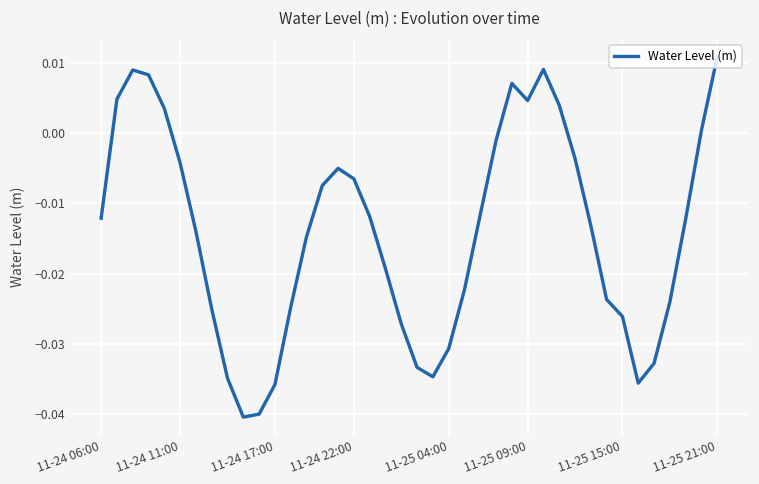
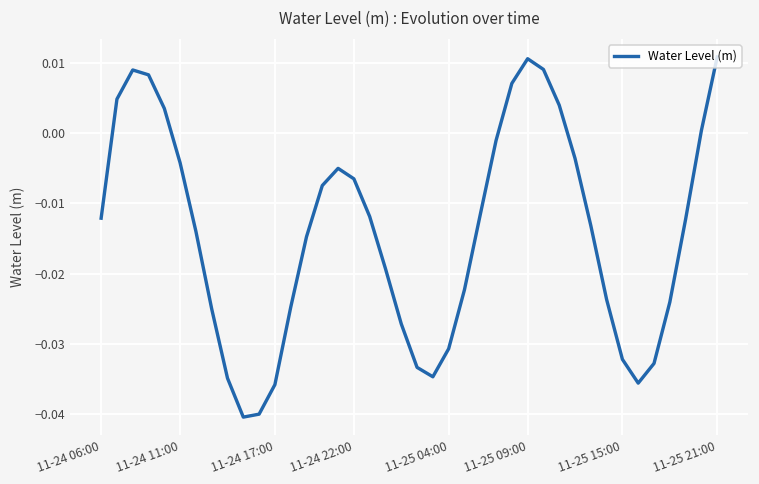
  {
    "11-24 06:00": -0.012,
    "11-24 11:00": -0.004,
    "11-24 17:00": -0.036,
    "11-24 22:00": -0.006,
    "11-25 04:00": -0.031,
-   "11-25 09:00": 0.005,
-   "11-25 15:00": -0.026
+   "11-25 09:00": 0.011,
+   "11-25 15:00": -0.032
  }
